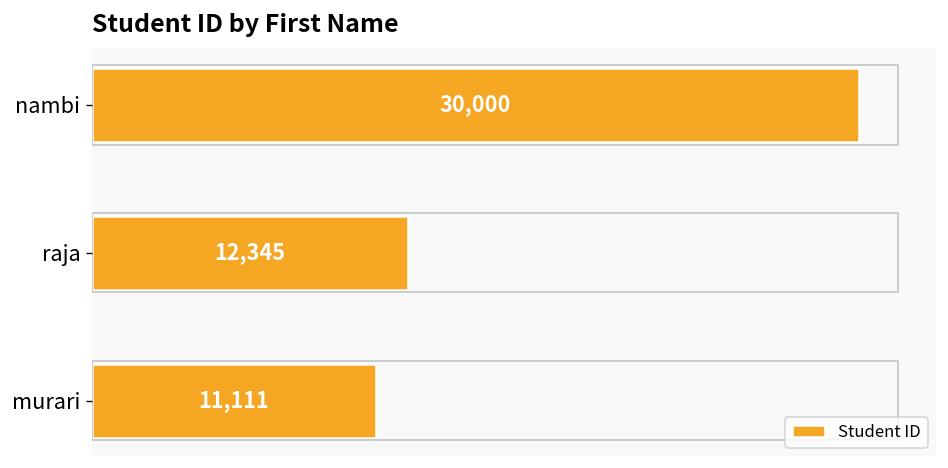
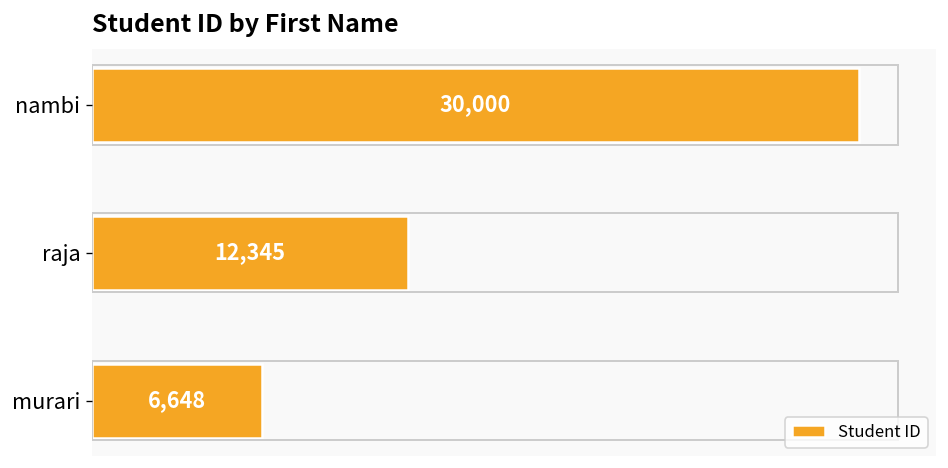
  {
    "nambi": "30,000",
    "raja": "12,345",
-   "murari": "11,111"
+   "murari": "6,648"
  }
